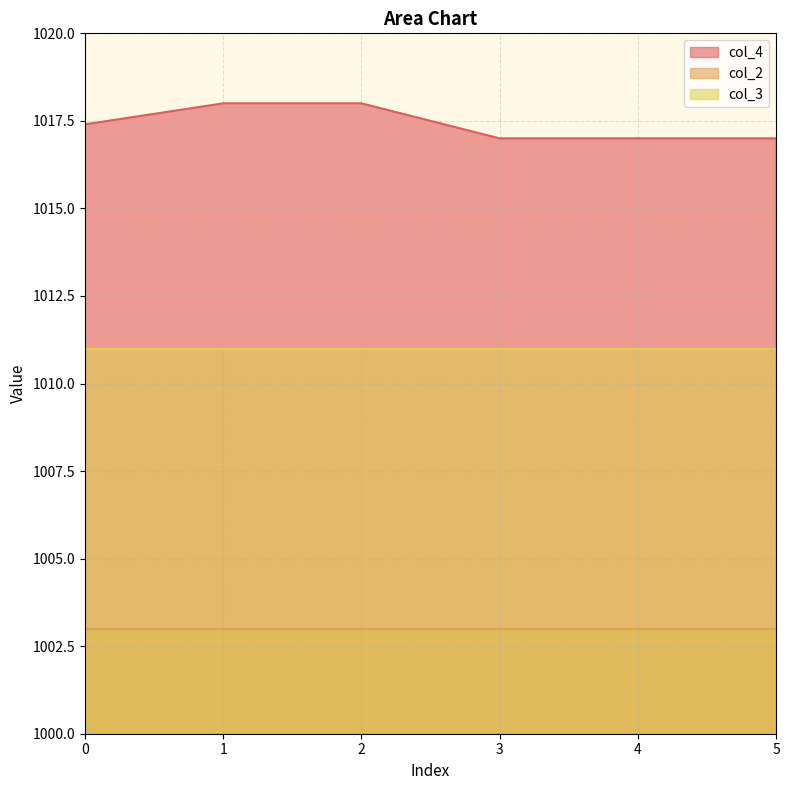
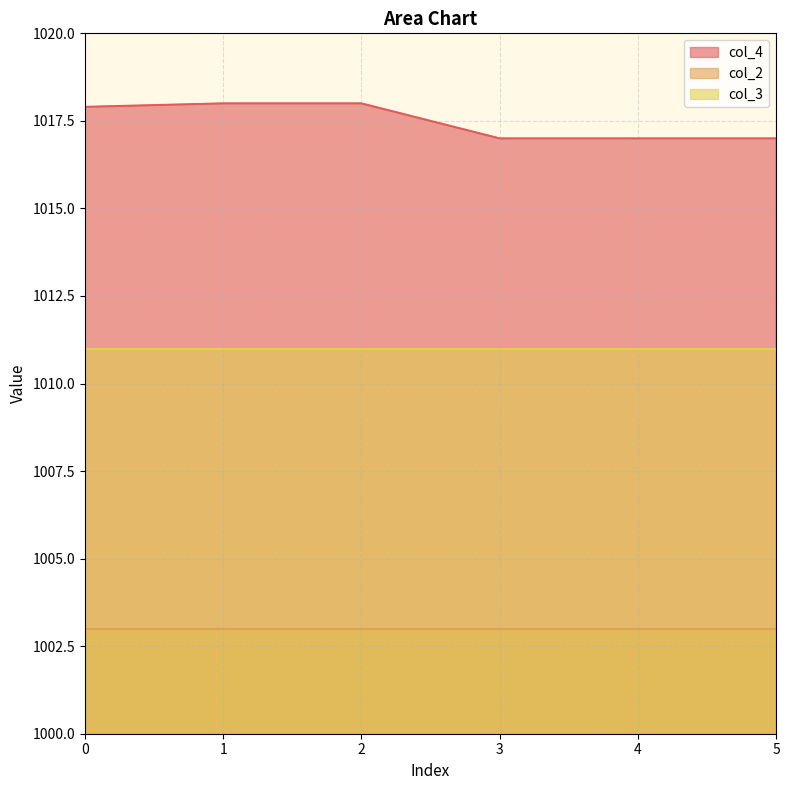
  {
    "col_4": {
-     "0": 1017.4,
+     "0": 1017.9,
      "1": 1018.0,
      "2": 1018.0,
      "3": 1017.0,
      "4": 1017.0,
      "5": 1017.0
    }
  }
